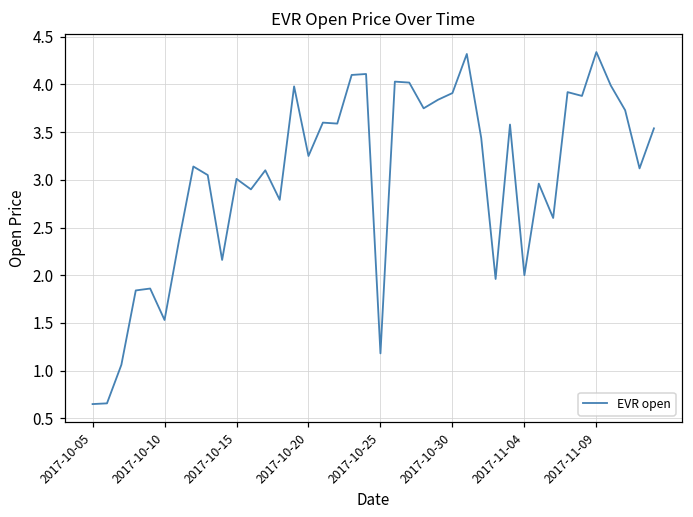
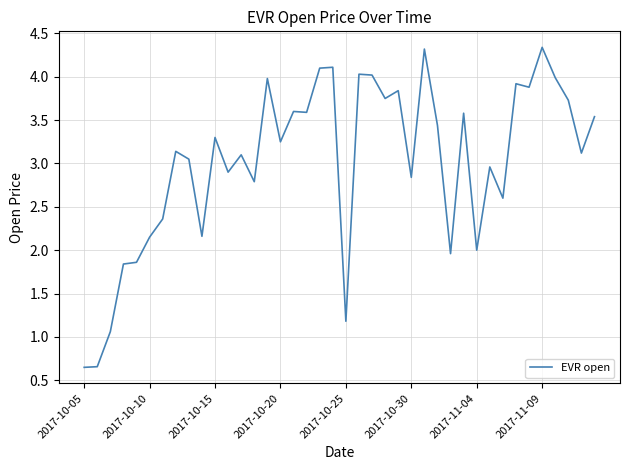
  {
    "2017-10-05": 0.6,
-   "2017-10-10": 1.5,
-   "2017-10-15": 3.0,
+   "2017-10-10": 2.2,
+   "2017-10-15": 3.3,
    "2017-10-20": 3.3,
    "2017-10-25": 1.2,
-   "2017-10-30": 3.9,
+   "2017-10-30": 2.8,
    "2017-11-04": 2.0,
    "2017-11-09": 4.3
  }
